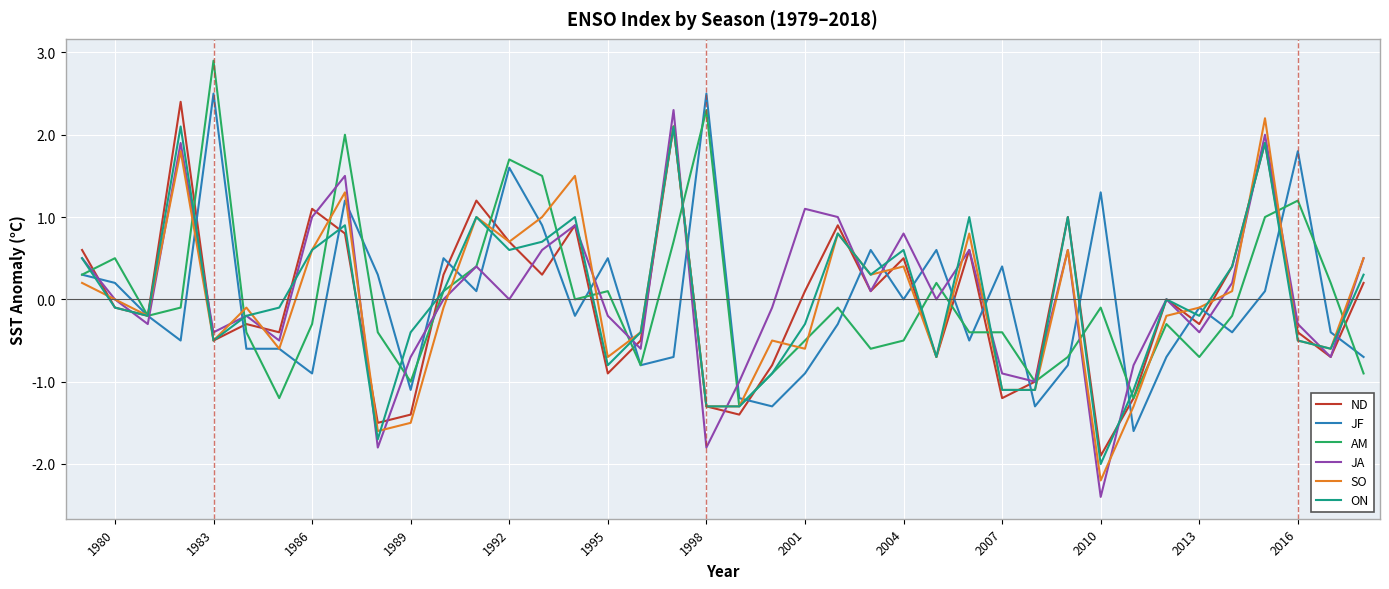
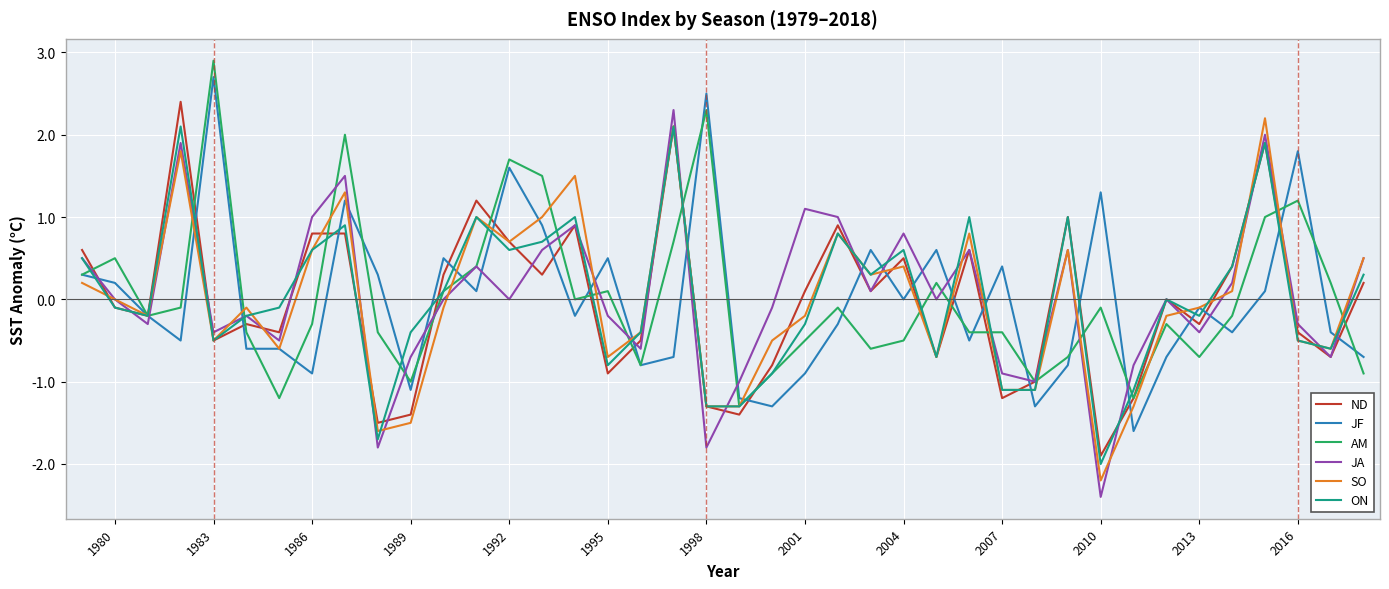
  {
    "ND": {
-     "1986": 1.1,
+     "1986": 0.8,
      "1989": -1.4,
      "1995": -0.9,
      "2001": 0.1,
      "2004": 0.5,
      "2007": -1.2,
      "2010": -1.9,
      "2013": -0.3,
      "2016": -0.4
    },
    "JF": {
      "1980": 0.2,
-     "1983": 2.5,
+     "1983": 2.7,
      "1986": -0.9,
      "1989": -1.1,
      "1992": 1.6,
      "1995": 0.5,
      "1998": 2.5,
      "2001": -0.9,
      "2004": 0.0,
      "2007": 0.4,
      "2010": 1.3,
      "2016": 1.8
    },
    "JA": {
      "1983": -0.4,
      "1986": 1.0,
      "1989": -0.7,
      "1992": 0.0,
      "1995": -0.2,
      "1998": -1.8,
      "2001": 1.1,
      "2004": 0.8,
      "2007": -0.9,
      "2010": -2.4,
      "2013": -0.4,
      "2016": -0.3
    },
    "SO": {
      "1989": -1.5,
      "1995": -0.7,
-     "2001": -0.6,
+     "2001": -0.2,
      "2004": 0.4,
      "2010": -2.2
    }
  }
